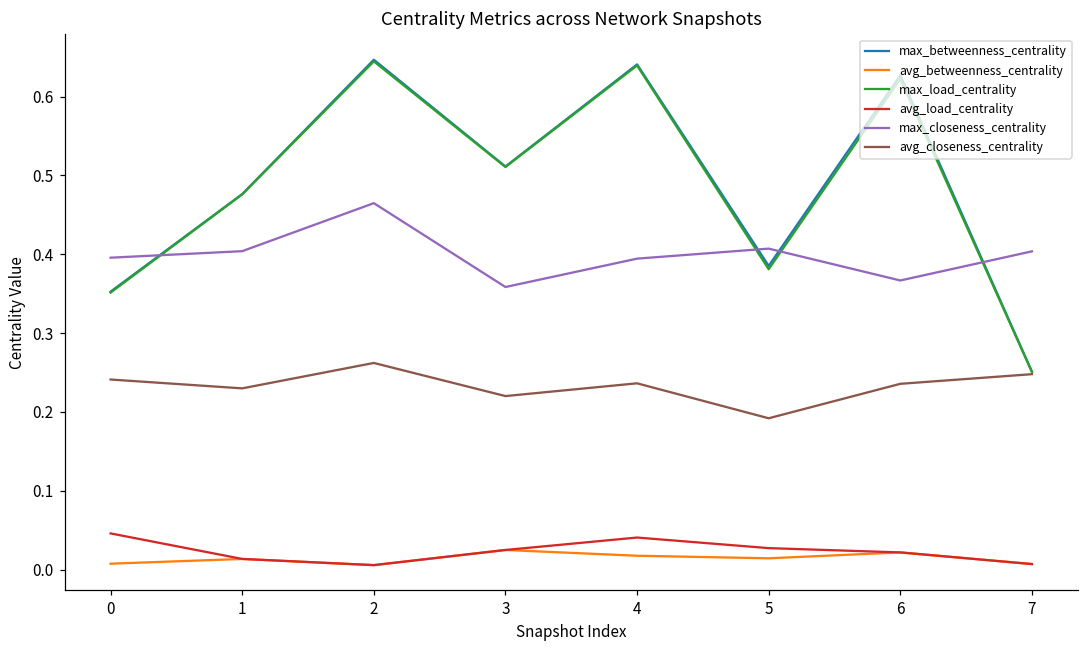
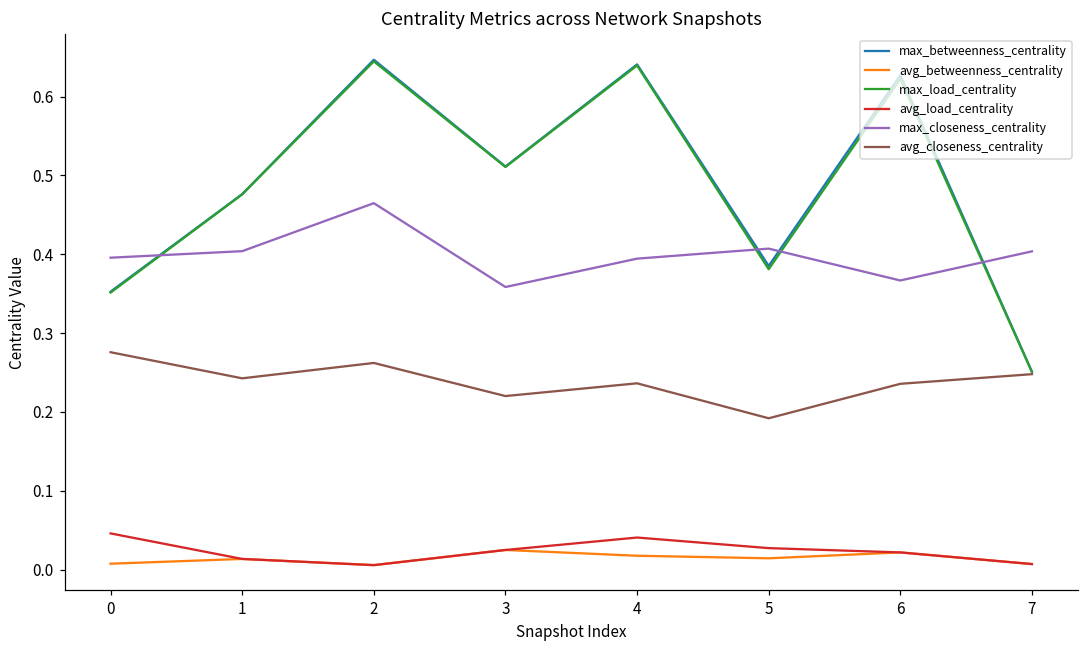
  {
    "max_betweenness_centrality": {
      "5": 0.39
    },
    "avg_betweenness_centrality": {
      "0": 0.01,
      "4": 0.02,
      "5": 0.01
    },
    "max_load_centrality": {
      "5": 0.38
    },
    "avg_load_centrality": {
      "0": 0.05,
      "4": 0.04,
      "5": 0.03
    },
    "max_closeness_centrality": {
      "0": 0.40,
      "1": 0.40,
      "2": 0.46,
      "3": 0.36,
      "4": 0.39,
      "5": 0.41,
      "6": 0.37,
      "7": 0.40
    },
    "avg_closeness_centrality": {
-     "0": 0.24,
-     "1": 0.23,
+     "0": 0.28,
+     "1": 0.24,
      "2": 0.26,
      "3": 0.22,
      "4": 0.24,
      "5": 0.19,
      "6": 0.24
    }
  }
